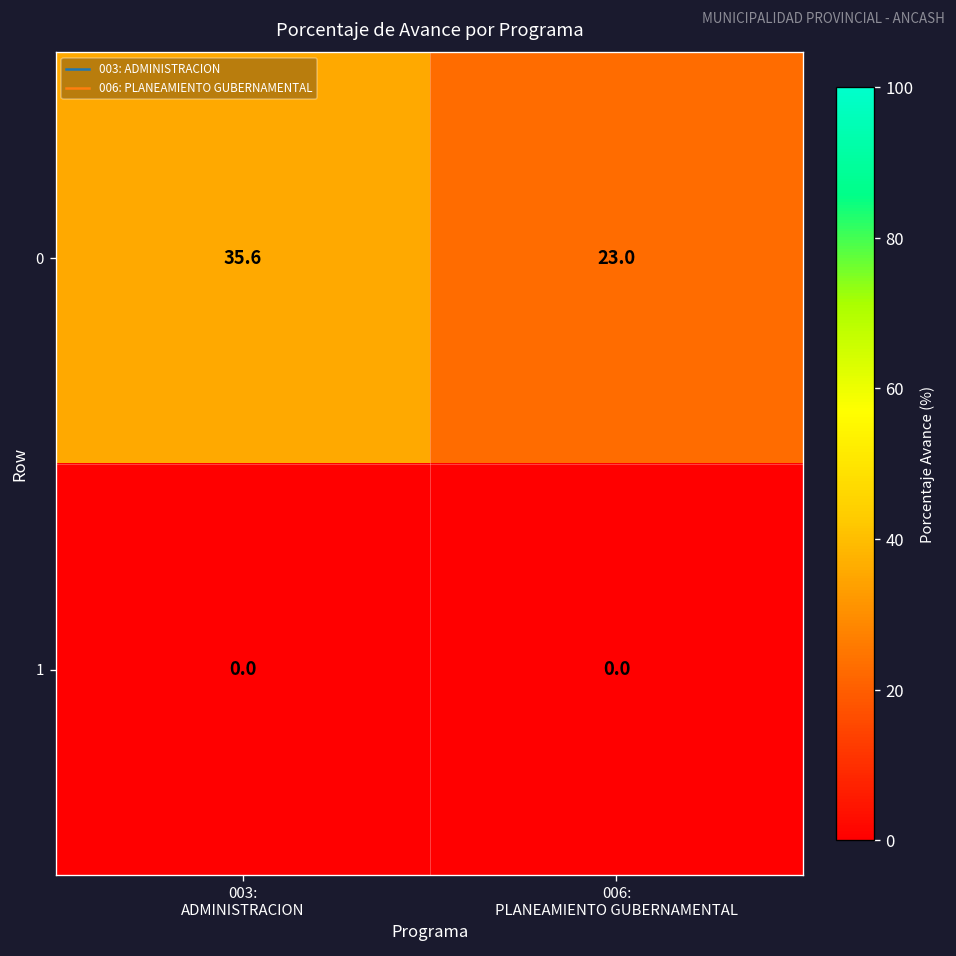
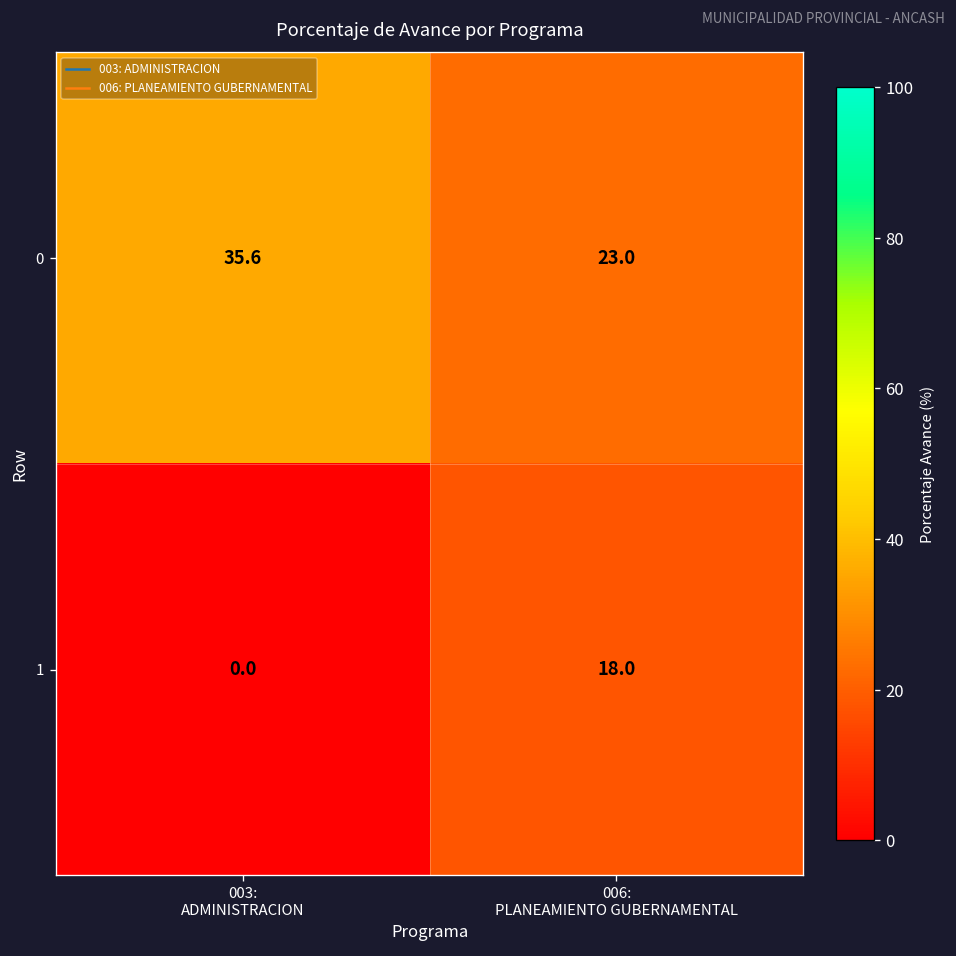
  {
    "0": {
      "003: ADMINISTRACION": 35.6,
      "006: PLANEAMIENTO GUBERNAMENTAL": 23.0
    },
    "1": {
      "003: ADMINISTRACION": 0.0,
-     "006: PLANEAMIENTO GUBERNAMENTAL": 0.0
+     "006: PLANEAMIENTO GUBERNAMENTAL": 18.0
    }
  }
